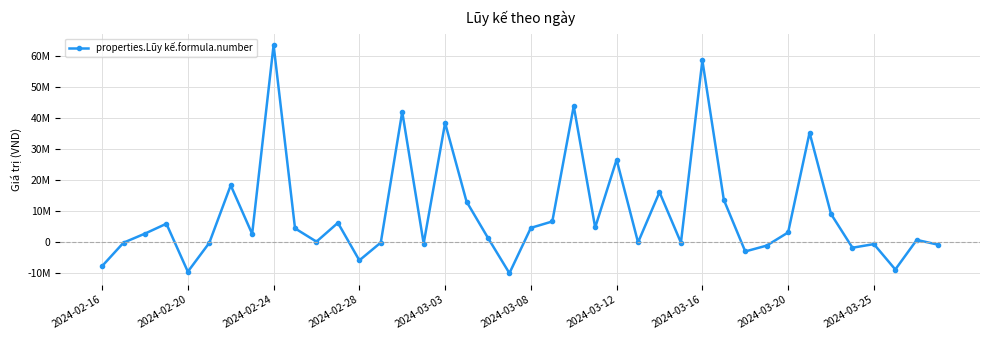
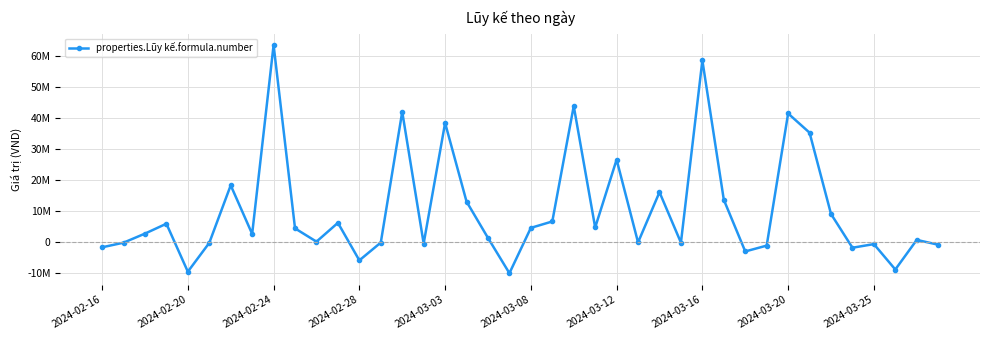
  {
-   "2024-02-16": -8000000,
+   "2024-02-16": -2000000,
    "2024-02-20": -10000000,
    "2024-02-24": 63000000,
    "2024-02-28": -6000000,
    "2024-03-03": 38000000,
    "2024-03-08": 5000000,
    "2024-03-12": 27000000,
    "2024-03-16": 58000000,
-   "2024-03-20": 3000000,
+   "2024-03-20": 41000000,
    "2024-03-25": -1000000
  }
